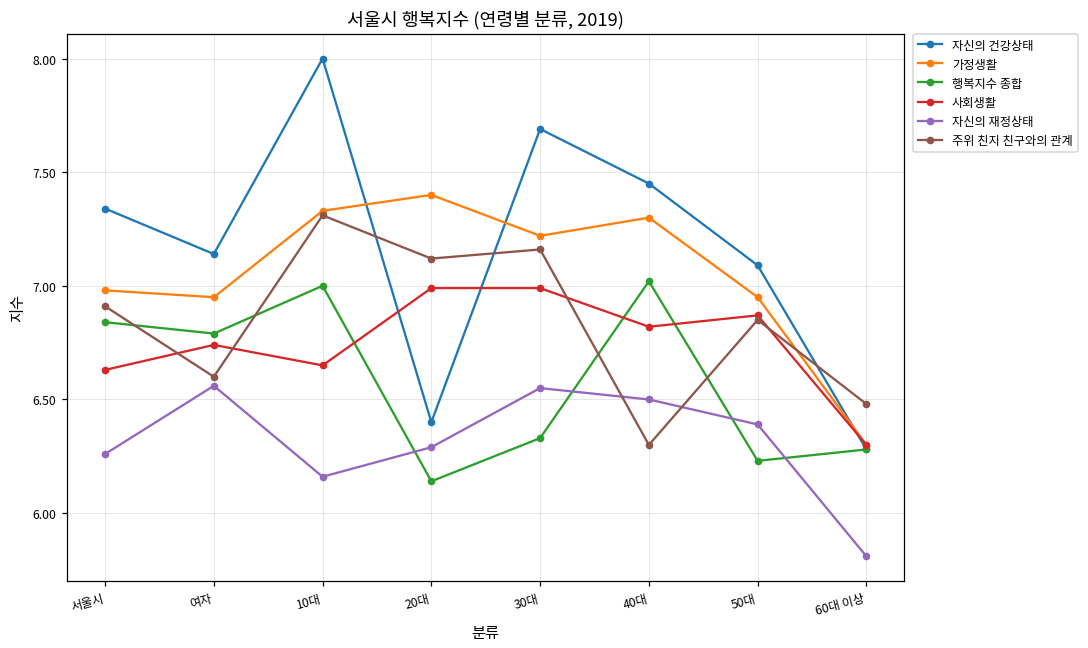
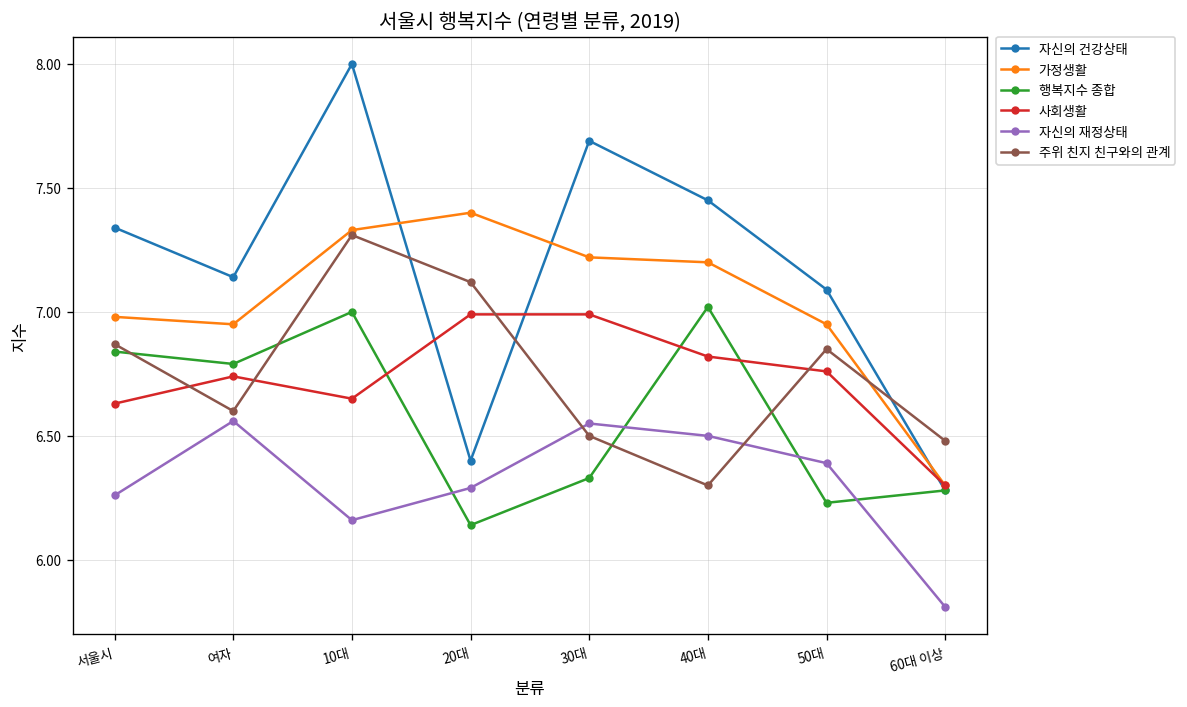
  {
    "자신의 건강상태": {
      "서울시": 7.34,
      "여자": 7.14,
      "10대": 8.00,
      "20대": 6.40,
      "30대": 7.69,
      "40대": 7.45,
      "50대": 7.09
    },
    "가정생활": {
      "서울시": 6.98,
      "여자": 6.95,
      "10대": 7.33,
      "20대": 7.4,
      "30대": 7.22,
-     "40대": 7.3,
+     "40대": 7.2,
      "50대": 6.95
    },
    "행복지수 종합": {
      "서울시": 6.84,
      "여자": 6.79,
      "10대": 7.00,
      "20대": 6.14,
      "30대": 6.33,
      "40대": 7.02,
      "50대": 6.23
    },
    "사회생활": {
      "서울시": 6.63,
      "여자": 6.74,
      "10대": 6.65,
      "20대": 6.99,
      "30대": 6.99,
      "40대": 6.82,
-     "50대": 6.87
+     "50대": 6.76
    },
    "자신의 재정상태": {
      "서울시": 6.26,
      "여자": 6.56,
      "10대": 6.16,
      "20대": 6.29,
      "30대": 6.55,
      "40대": 6.50,
      "50대": 6.39,
      "60대 이상": 5.81
    },
    "주위 친지 친구와의 관계": {
-     "서울시": 6.91,
+     "서울시": 6.87,
      "여자": 6.60,
      "10대": 7.31,
      "20대": 7.12,
-     "30대": 7.16,
+     "30대": 6.50,
      "40대": 6.30,
      "50대": 6.85,
      "60대 이상": 6.48
    }
  }
